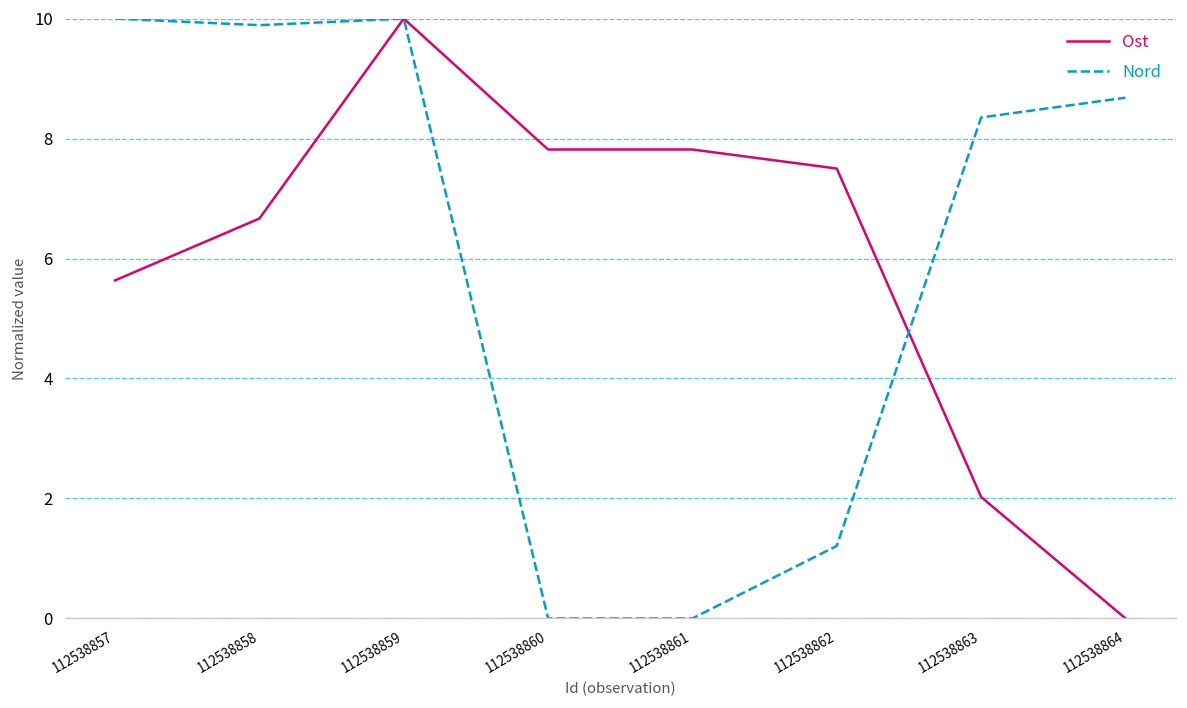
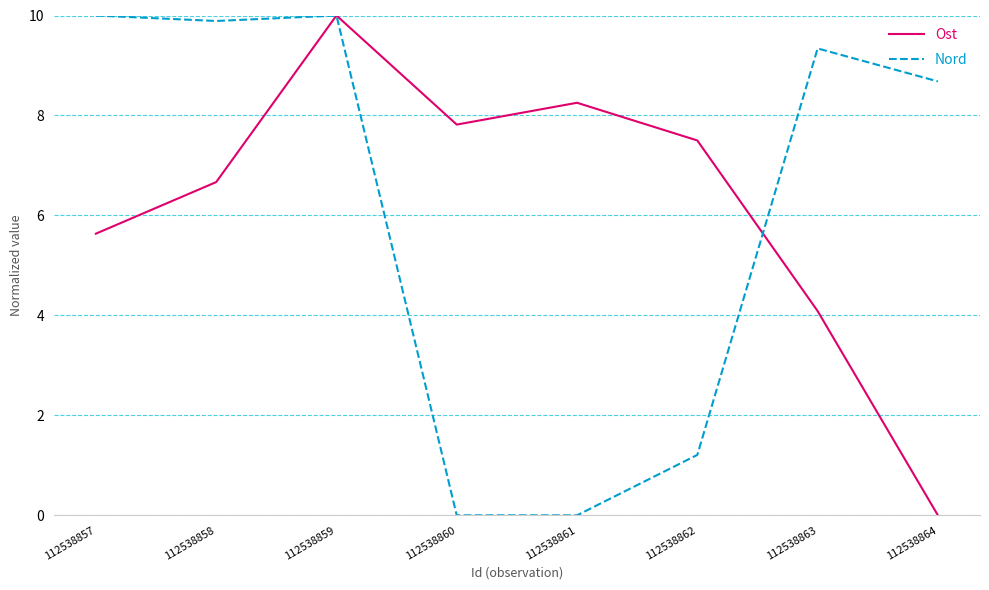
  {
    "Ost": {
      "112538857": 5.6,
      "112538858": 6.7,
      "112538860": 7.8,
-     "112538861": 7.8,
+     "112538861": 8.3,
      "112538862": 7.5,
-     "112538863": 2.0,
+     "112538863": 4.1,
      "112538864": 0.0
    },
    "Nord": {
      "112538857": 10.0,
      "112538858": 9.9,
      "112538860": 0.0,
      "112538861": 0.0,
      "112538862": 1.2,
-     "112538863": 8.4,
+     "112538863": 9.3,
      "112538864": 8.7
    }
  }
